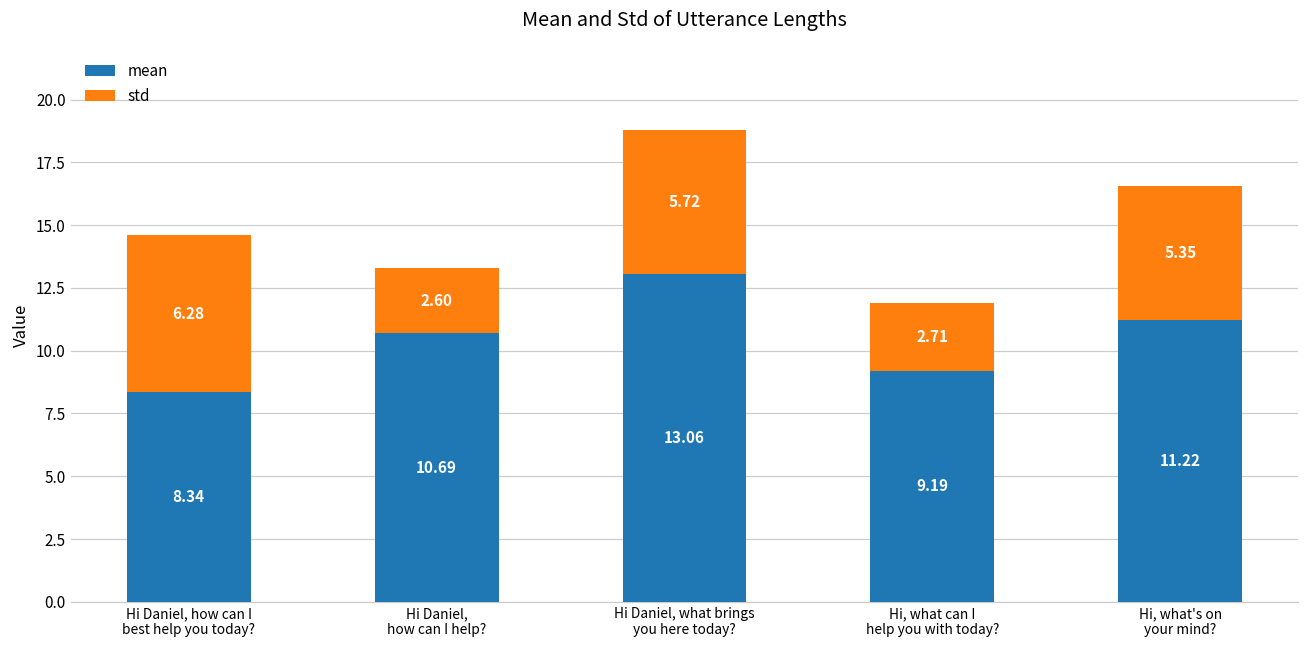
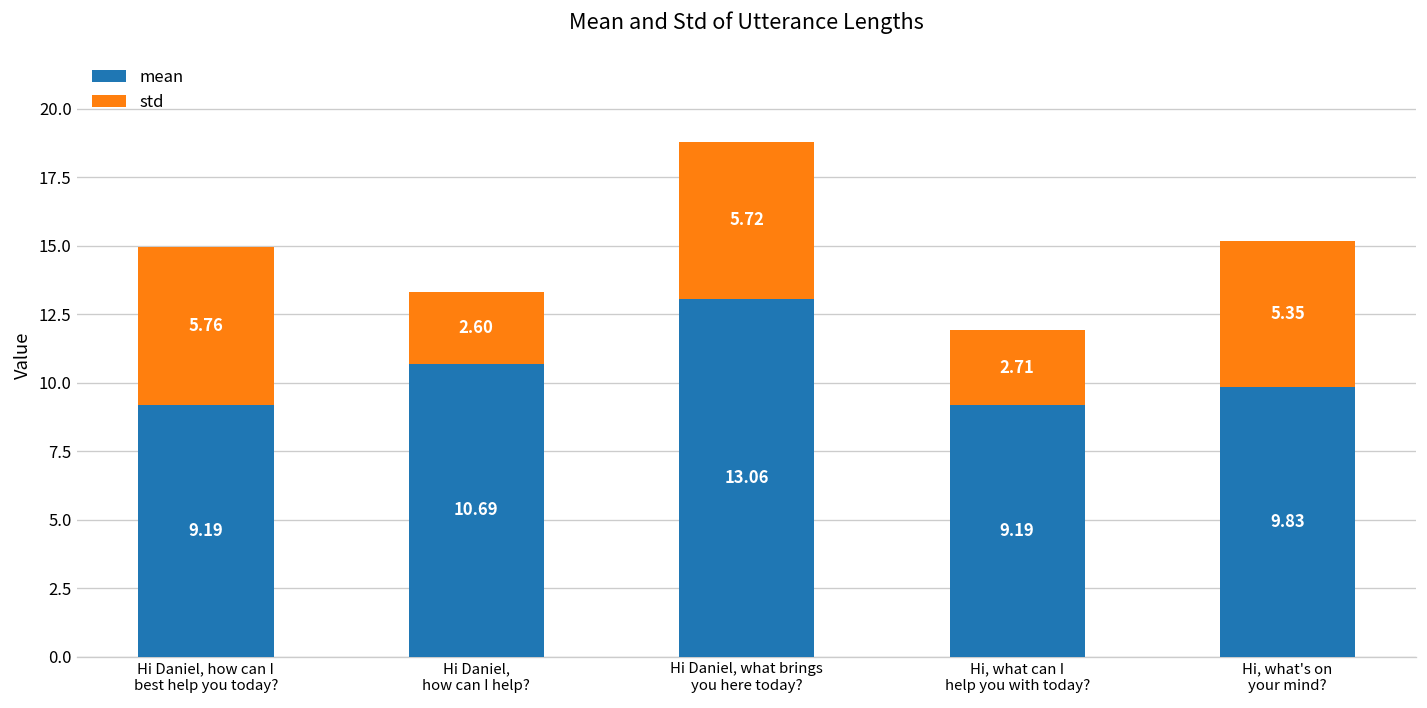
  {
    "mean": {
-     "Hi Daniel, how can I best help you today?": 8.34,
+     "Hi Daniel, how can I best help you today?": 9.19,
      "Hi Daniel, how can I help?": 10.69,
      "Hi Daniel, what brings you here today?": 13.06,
      "Hi, what can I help you with today?": 9.19,
-     "Hi, what's on your mind?": 11.22
+     "Hi, what's on your mind?": 9.83
    },
    "std": {
-     "Hi Daniel, how can I best help you today?": 6.28,
+     "Hi Daniel, how can I best help you today?": 5.76,
      "Hi Daniel, how can I help?": 2.60,
      "Hi Daniel, what brings you here today?": 5.72,
      "Hi, what can I help you with today?": 2.71,
      "Hi, what's on your mind?": 5.35
    }
  }
